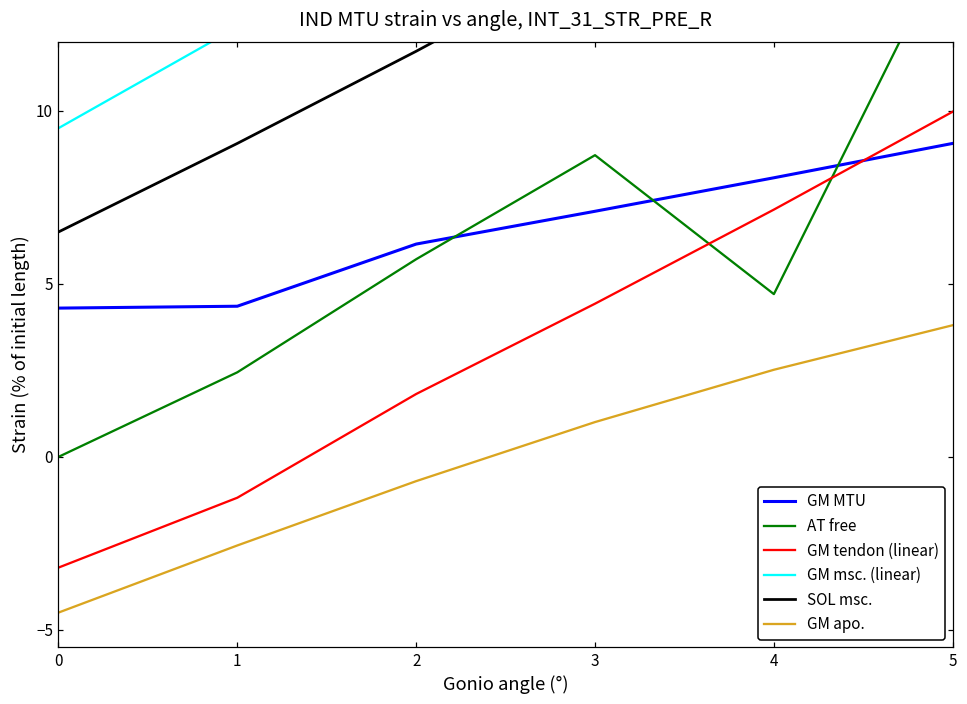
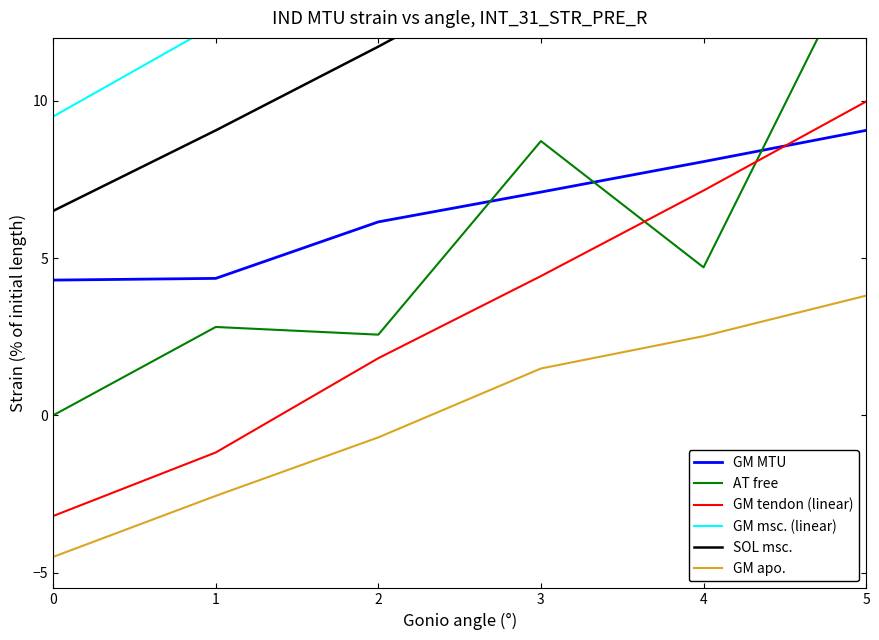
  {
    "GM MTU": {
      "0": 4.3,
      "1": 4.4,
      "2": 6.2,
      "3": 7.1,
      "4": 8.1,
      "5": 9.1
    },
    "AT free": {
      "0": 0.0,
-     "1": 2.4,
-     "2": 5.7,
+     "1": 2.8,
+     "2": 2.6,
      "3": 8.7,
      "4": 4.7
    },
    "GM tendon (linear)": {
      "0": -3.2,
      "1": -1.2,
      "2": 1.8,
      "3": 4.4,
      "4": 7.1,
      "5": 10.0
    },
    "GM msc. (linear)": {
      "0": 9.5
    },
    "SOL msc.": {
      "0": 6.5,
      "1": 9.1,
      "2": 11.7
    },
    "GM apo.": {
      "0": -4.5,
      "1": -2.6,
      "2": -0.7,
-     "3": 1.0,
+     "3": 1.5,
      "4": 2.5,
      "5": 3.8
    }
  }
